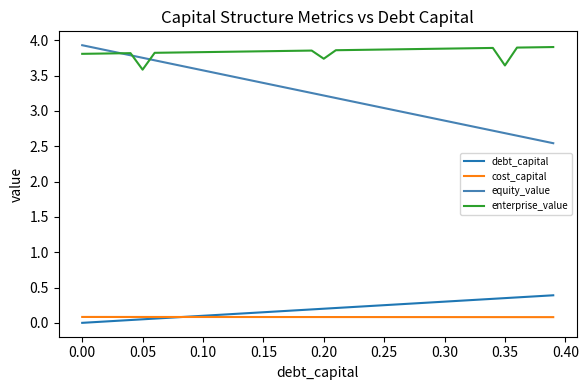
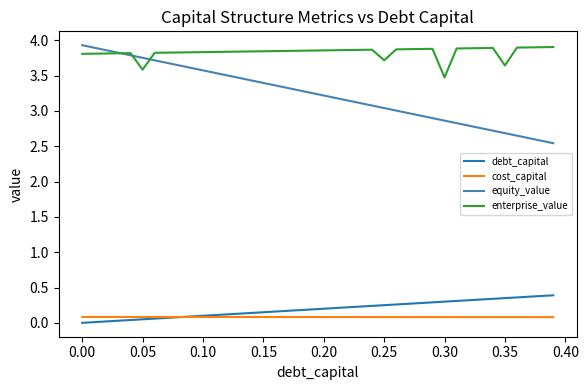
  {
    "cost_capital": {
      "0.00": 0.1,
      "0.15": 0.1,
      "0.20": 0.1,
      "0.25": 0.1,
      "0.30": 0.1,
      "0.35": 0.1
    },
    "enterprise_value": {
      "0.00": 3.8,
      "0.05": 3.6,
      "0.10": 3.8,
      "0.15": 3.8,
-     "0.20": 3.7,
-     "0.25": 3.9,
-     "0.30": 3.9,
+     "0.20": 3.9,
+     "0.25": 3.7,
+     "0.30": 3.5,
      "0.35": 3.6
    }
  }
